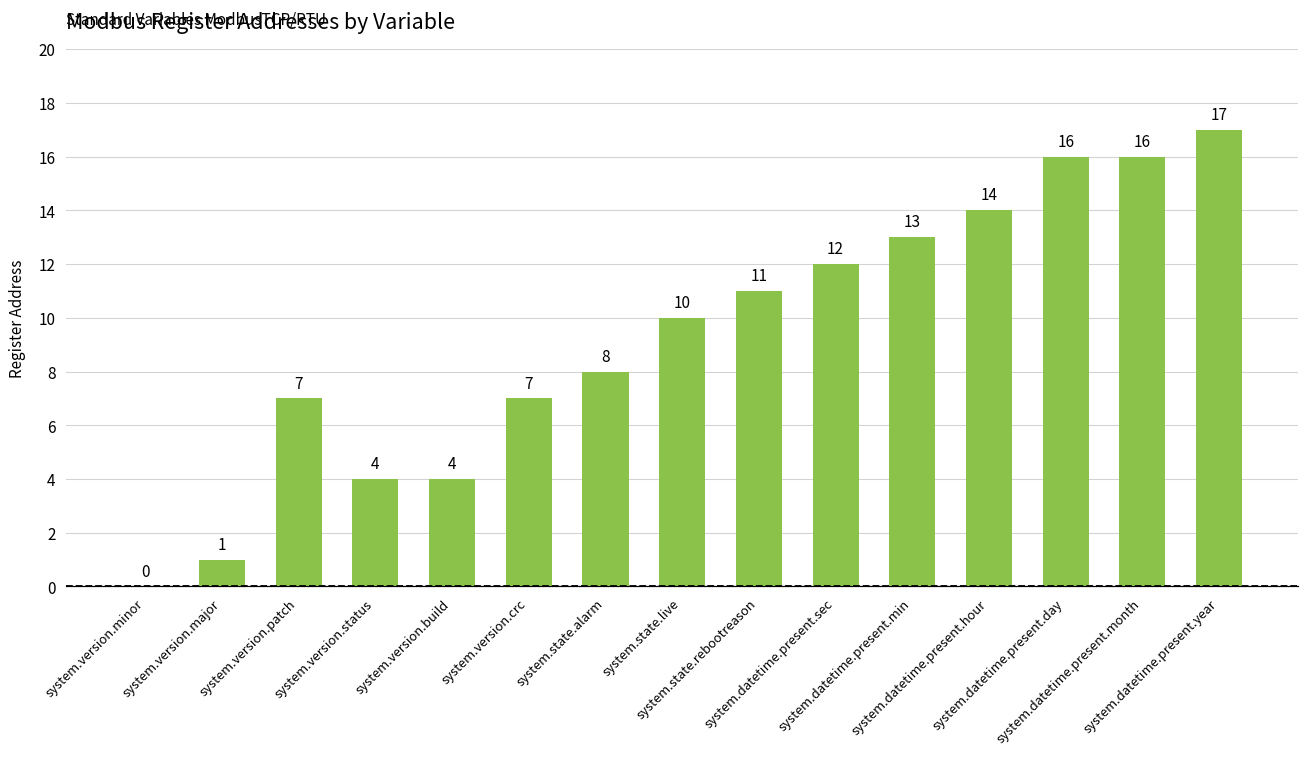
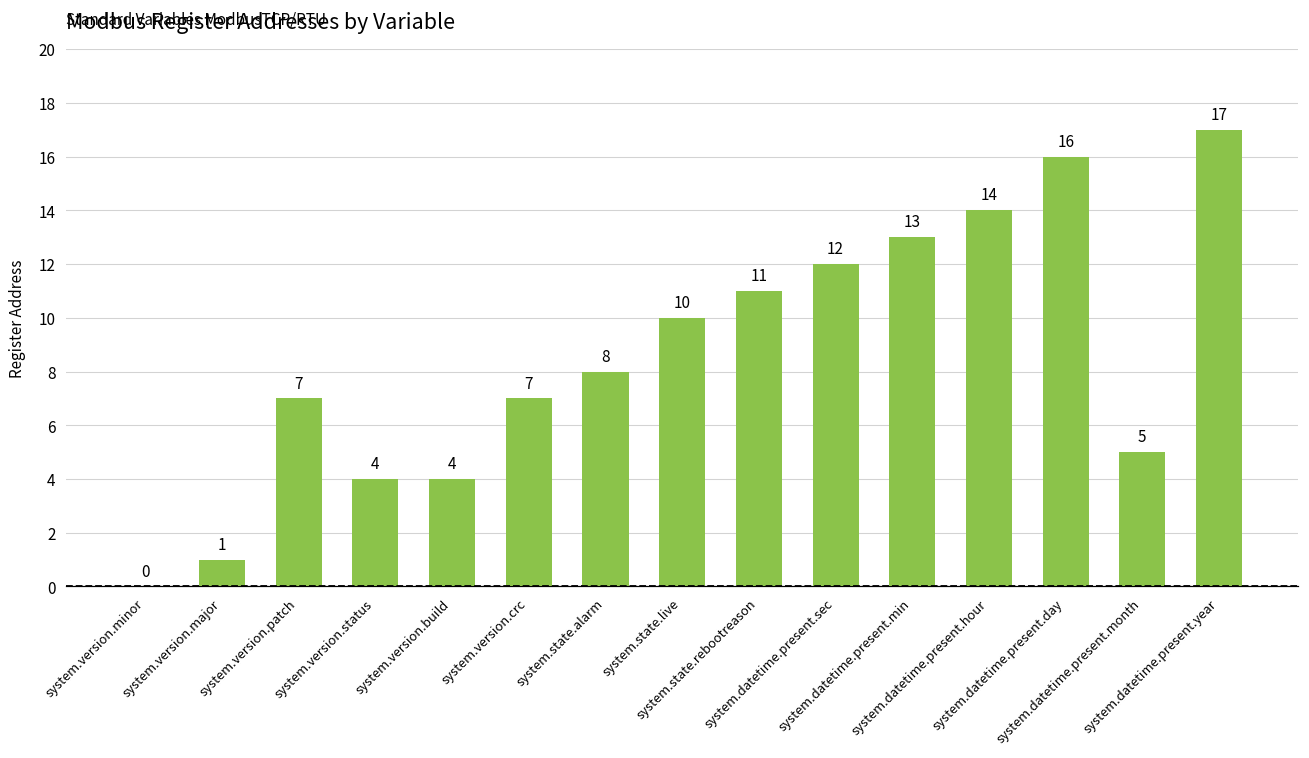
  {
    "system.version.minor": 0,
    "system.version.major": 1,
    "system.version.patch": 7,
    "system.version.status": 4,
    "system.version.build": 4,
    "system.version.crc": 7,
    "system.state.alarm": 8,
    "system.state.live": 10,
    "system.state.rebootreason": 11,
    "system.datetime.present.sec": 12,
    "system.datetime.present.min": 13,
    "system.datetime.present.hour": 14,
    "system.datetime.present.day": 16,
-   "system.datetime.present.month": 16,
+   "system.datetime.present.month": 5,
    "system.datetime.present.year": 17
  }
